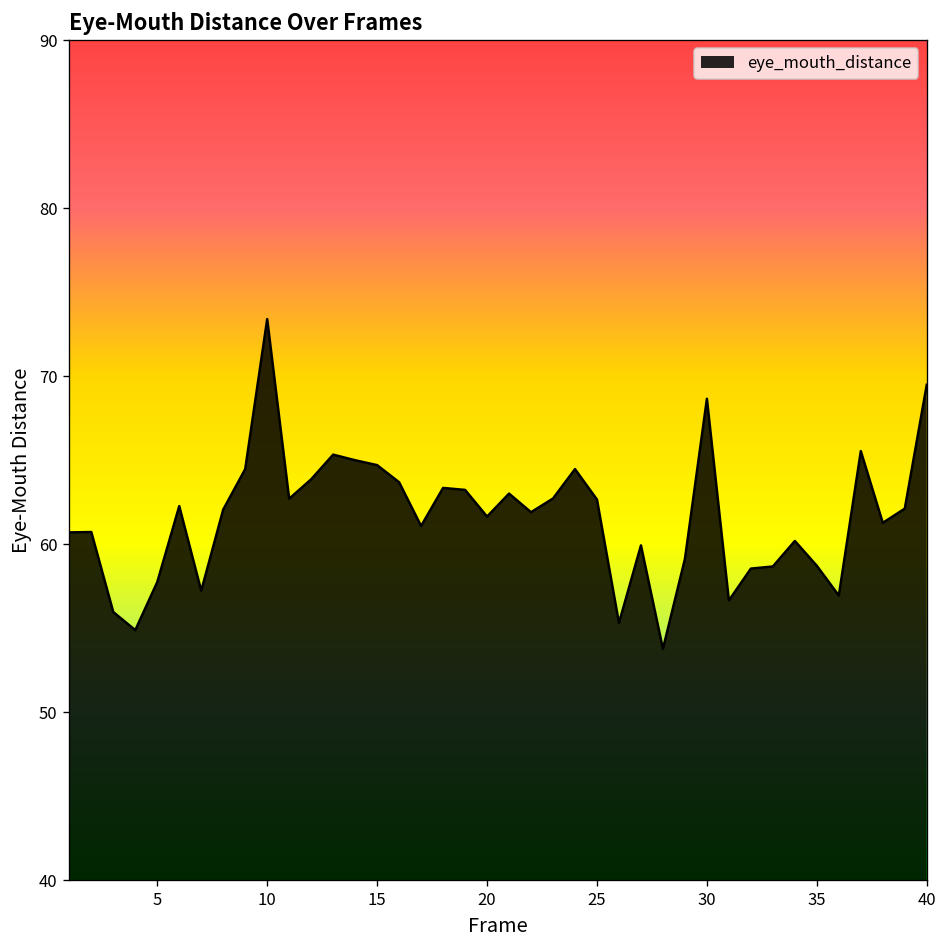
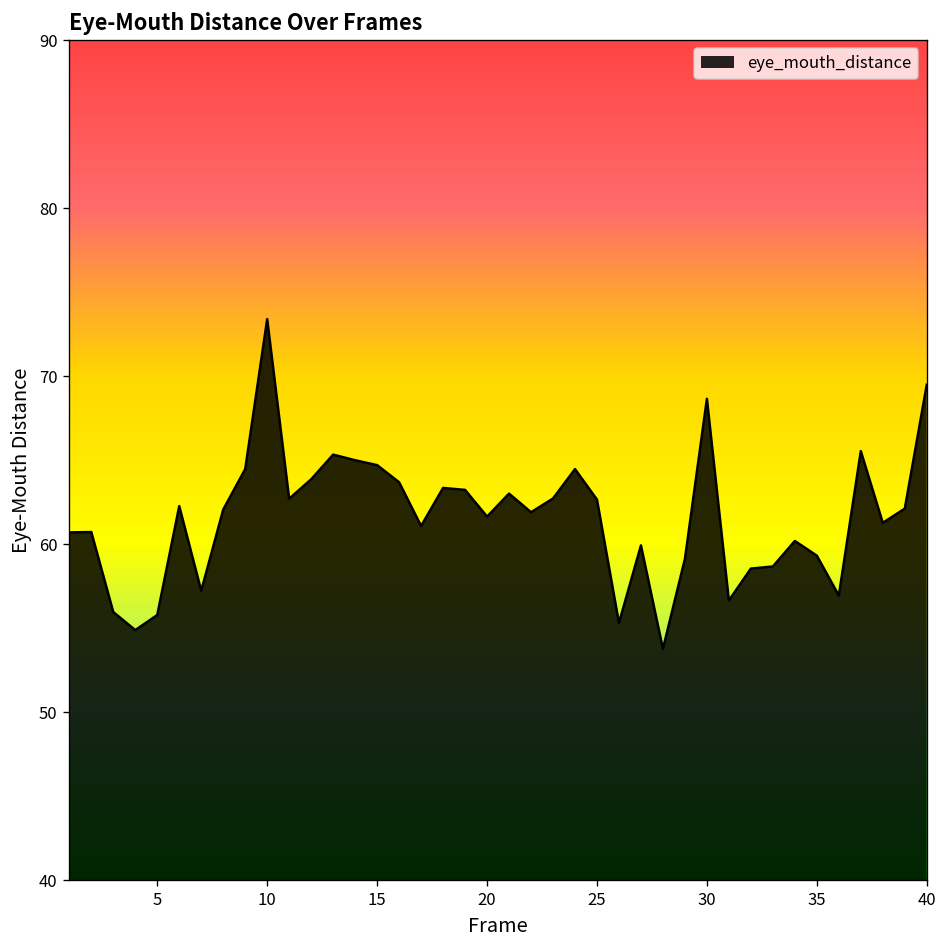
  {
-   "5": 57.8,
+   "5": 55.8,
    "10": 73.4,
    "15": 64.7,
    "20": 61.6,
    "25": 62.7,
    "30": 68.7,
-   "35": 58.7,
+   "35": 59.3,
    "40": 69.5
  }
